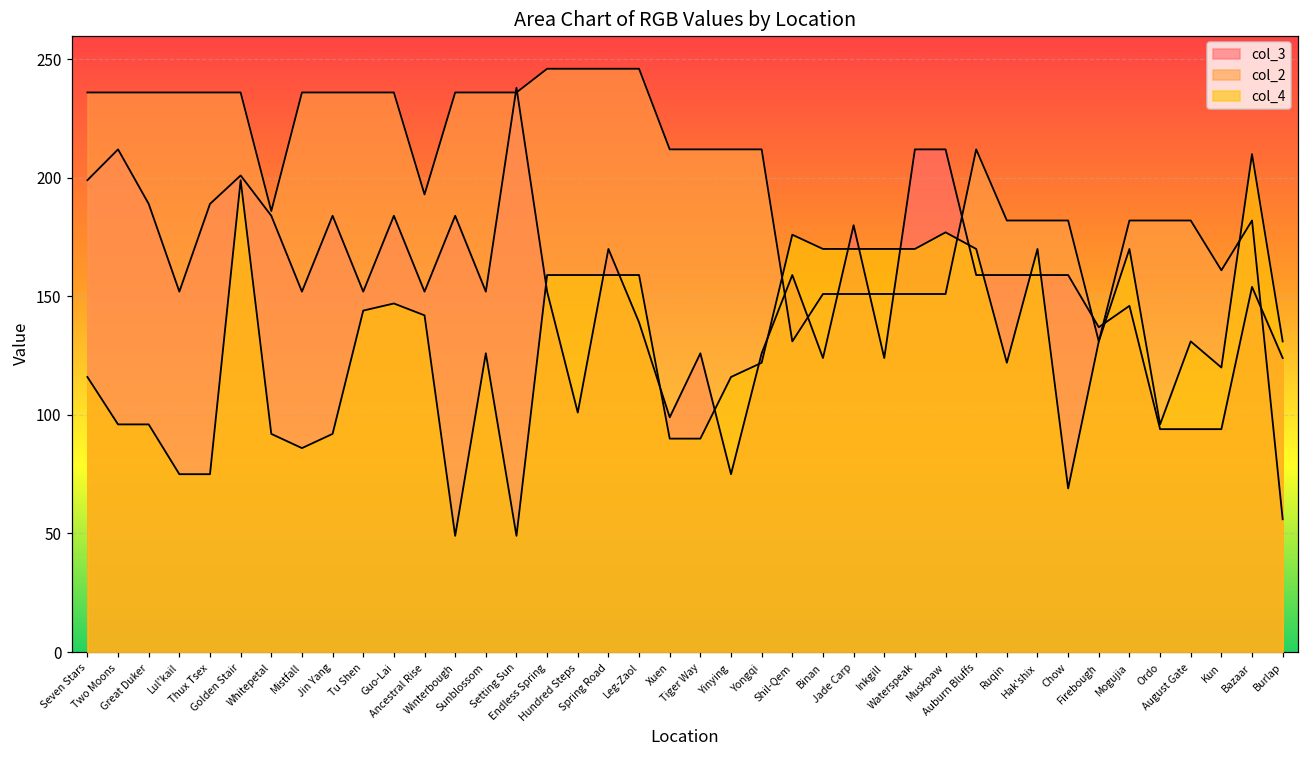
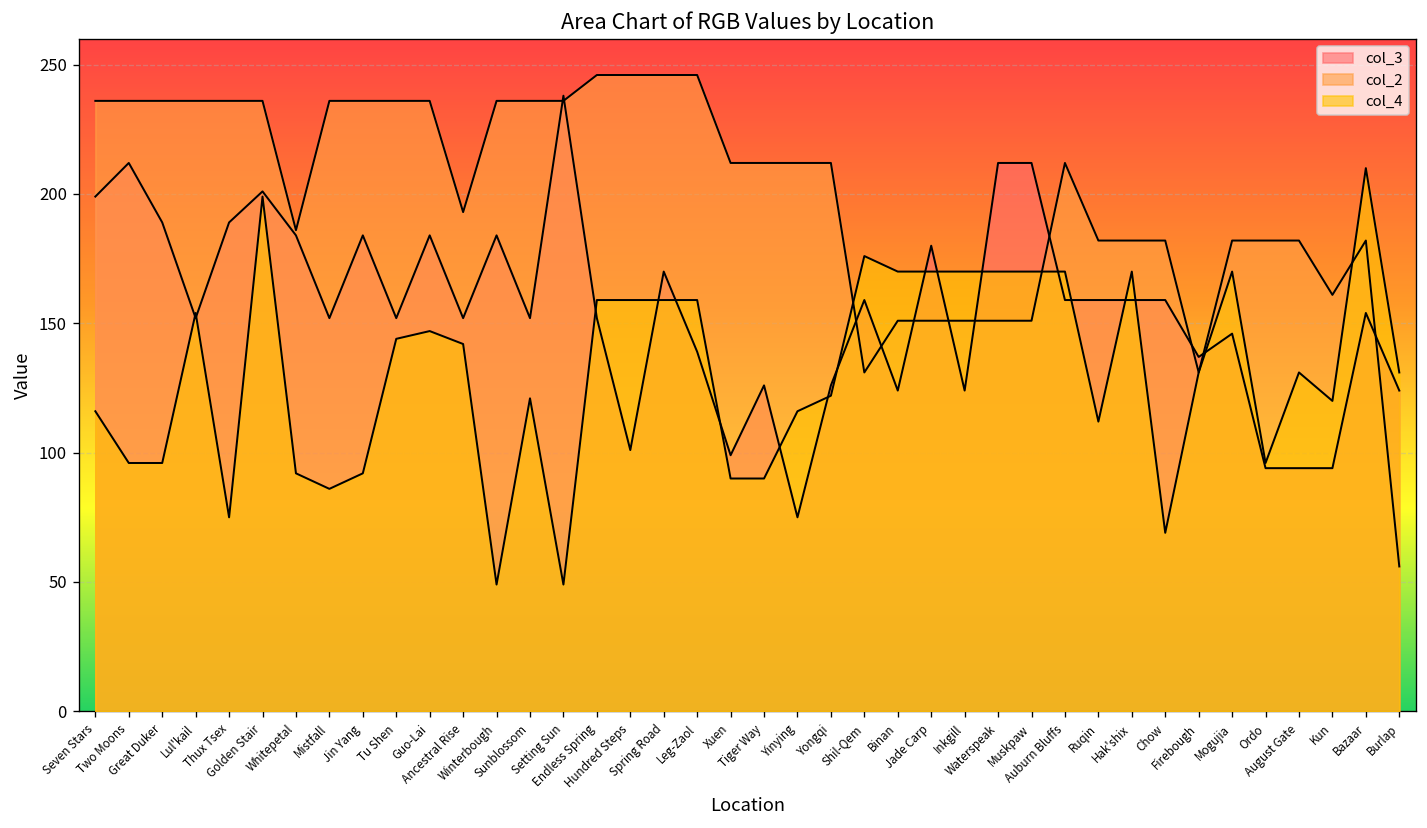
  {
    "col_4": {
      "Seven Stars": 116,
      "Two Moons": 96,
      "Great Duker": 96,
-     "Lul'kail": 75,
+     "Lul'kail": 154,
      "Thux Tsex": 75,
      "Golden Stair": 199,
      "Whitepetal": 92,
      "Mistfall": 86,
      "Jin Yang": 92,
      "Tu Shen": 144,
      "Guo-Lai": 147,
      "Ancestral Rise": 142,
      "Winterbough": 49,
-     "Sunblossom": 126,
+     "Sunblossom": 121,
      "Setting Sun": 49,
      "Endless Spring": 159,
      "Hundred Steps": 159,
      "Spring Road": 159,
      "Leg-Zaol": 159,
      "Xuen": 90,
      "Tiger Way": 90,
      "Yinying": 116,
      "Yongqi": 122,
      "Shil-Qem": 176,
      "Binan": 170,
      "Jade Carp": 170,
      "Inkgill": 170,
      "Waterspeak": 170,
-     "Muskpaw": 177,
+     "Muskpaw": 170,
      "Auburn Bluffs": 170,
-     "Ruqin": 122,
+     "Ruqin": 112,
      "Hak'shix": 170,
      "Chow": 69,
      "Mogujia": 170,
      "Ordo": 96,
      "August Gate": 131,
      "Kun": 120,
      "Bazaar": 210,
      "Burlap": 131
    }
  }
